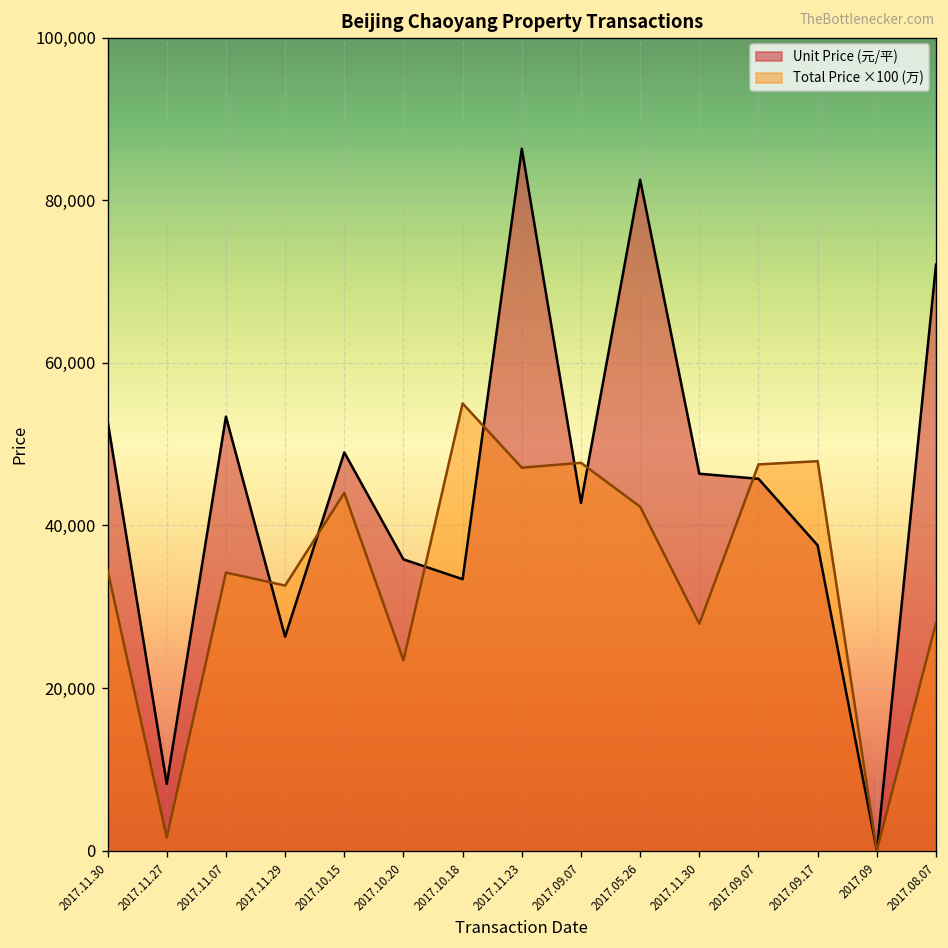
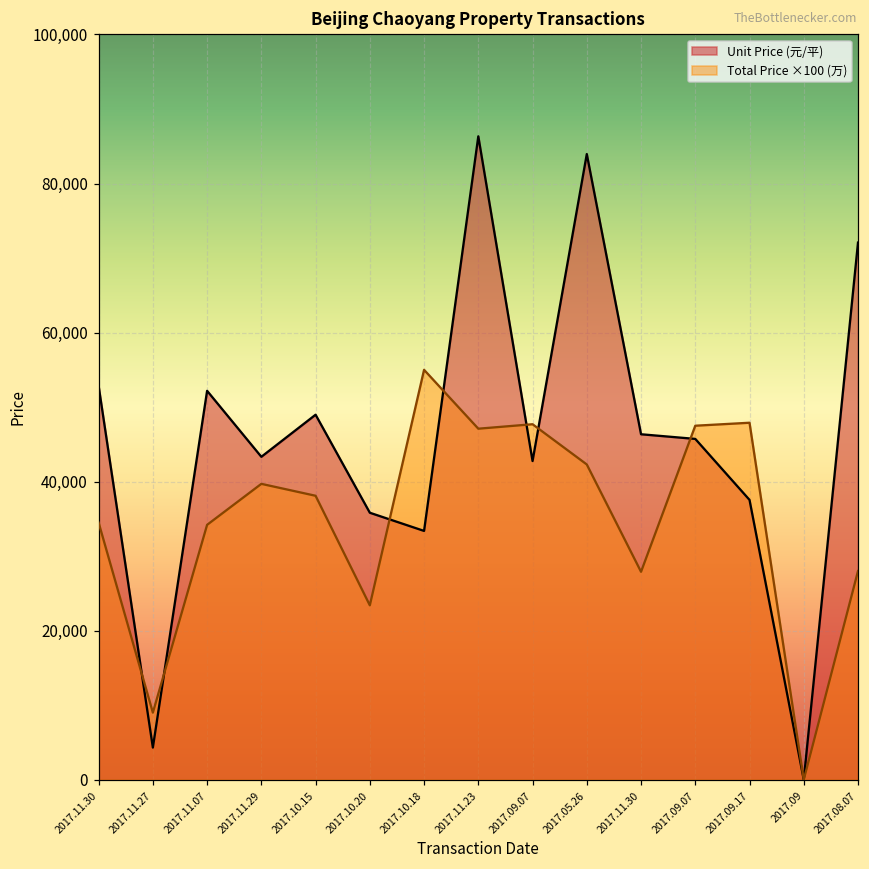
  {
    "Unit Price (元/平)": {
-     "2017.11.27": "8,000",
-     "2017.11.07": "53,000",
-     "2017.11.29": "26,000",
+     "2017.11.27": "4,000",
+     "2017.11.07": "52,000",
+     "2017.11.29": "43,000",
      "2017.10.15": "49,000",
      "2017.10.20": "36,000",
      "2017.10.18": "33,000",
      "2017.11.23": "86,000",
-     "2017.05.26": "83,000",
+     "2017.05.26": "84,000",
      "2017.09.17": "38,000",
      "2017.08.07": "72,000"
    },
    "Total Price ×100 (万)": {
-     "2017.11.27": "2,000",
+     "2017.11.27": "9,000",
      "2017.11.07": "34,000",
-     "2017.11.29": "33,000",
-     "2017.10.15": "44,000",
+     "2017.11.29": "40,000",
+     "2017.10.15": "38,000",
      "2017.10.20": "23,000",
      "2017.10.18": "55,000",
      "2017.11.23": "47,000",
      "2017.05.26": "42,000",
      "2017.09.17": "48,000",
      "2017.08.07": "28,000"
    }
  }
